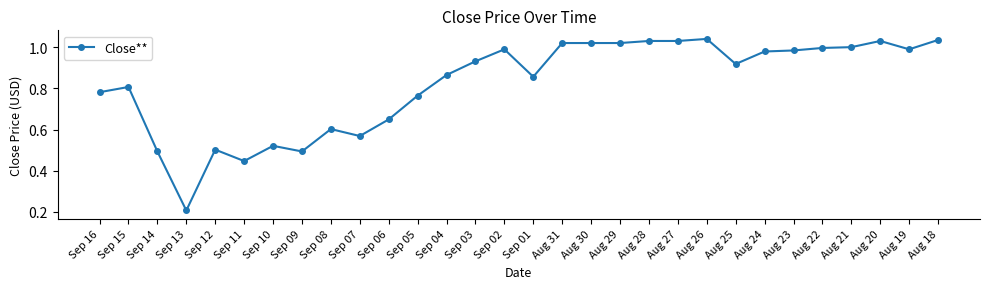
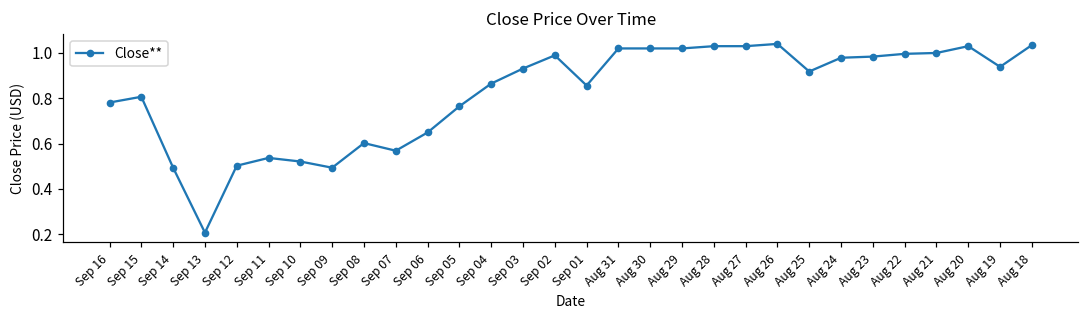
  {
    "Sep 16": 0.78,
    "Sep 15": 0.81,
    "Sep 14": 0.49,
    "Sep 13": 0.21,
    "Sep 12": 0.50,
-   "Sep 11": 0.45,
+   "Sep 11": 0.54,
    "Sep 10": 0.52,
    "Sep 09": 0.49,
    "Sep 08": 0.60,
    "Sep 07": 0.57,
    "Sep 06": 0.65,
    "Sep 05": 0.76,
    "Sep 04": 0.86,
    "Sep 03": 0.93,
    "Sep 02": 0.99,
    "Sep 01": 0.86,
    "Aug 31": 1.02,
    "Aug 30": 1.02,
    "Aug 29": 1.02,
    "Aug 28": 1.03,
    "Aug 27": 1.03,
    "Aug 26": 1.04,
    "Aug 25": 0.92,
    "Aug 24": 0.98,
    "Aug 23": 0.98,
    "Aug 22": 1.00,
    "Aug 21": 1.00,
    "Aug 20": 1.03,
-   "Aug 19": 0.99,
+   "Aug 19": 0.94,
    "Aug 18": 1.03
  }
